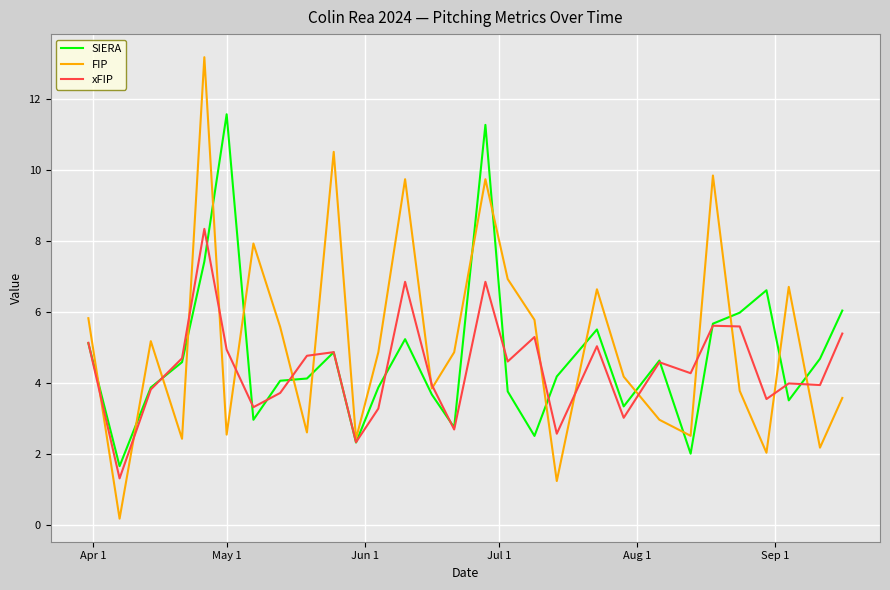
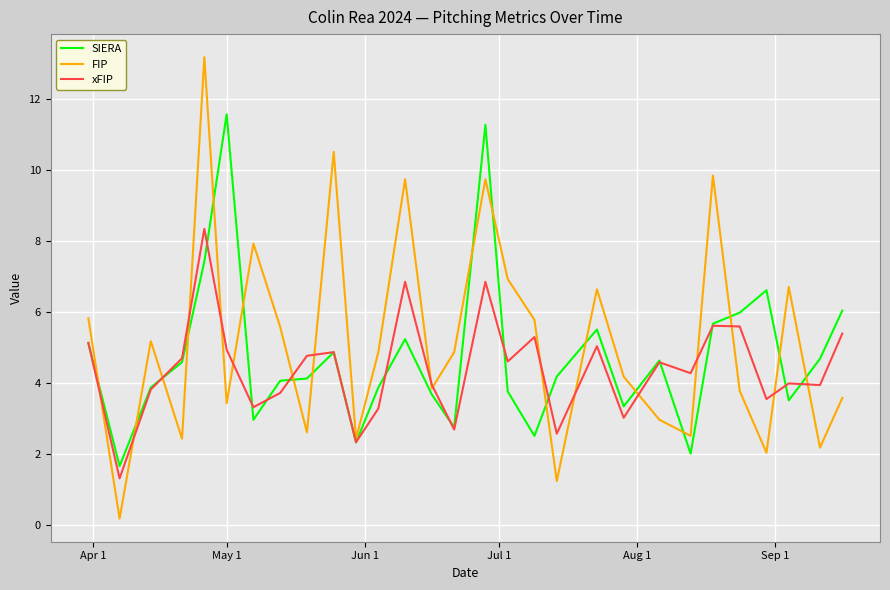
  {
    "SIERA": {
      "May 1": 11.6
    },
    "FIP": {
-     "May 1": 2.5
+     "May 1": 3.4
    },
    "xFIP": {
      "May 1": 4.9
    }
  }
